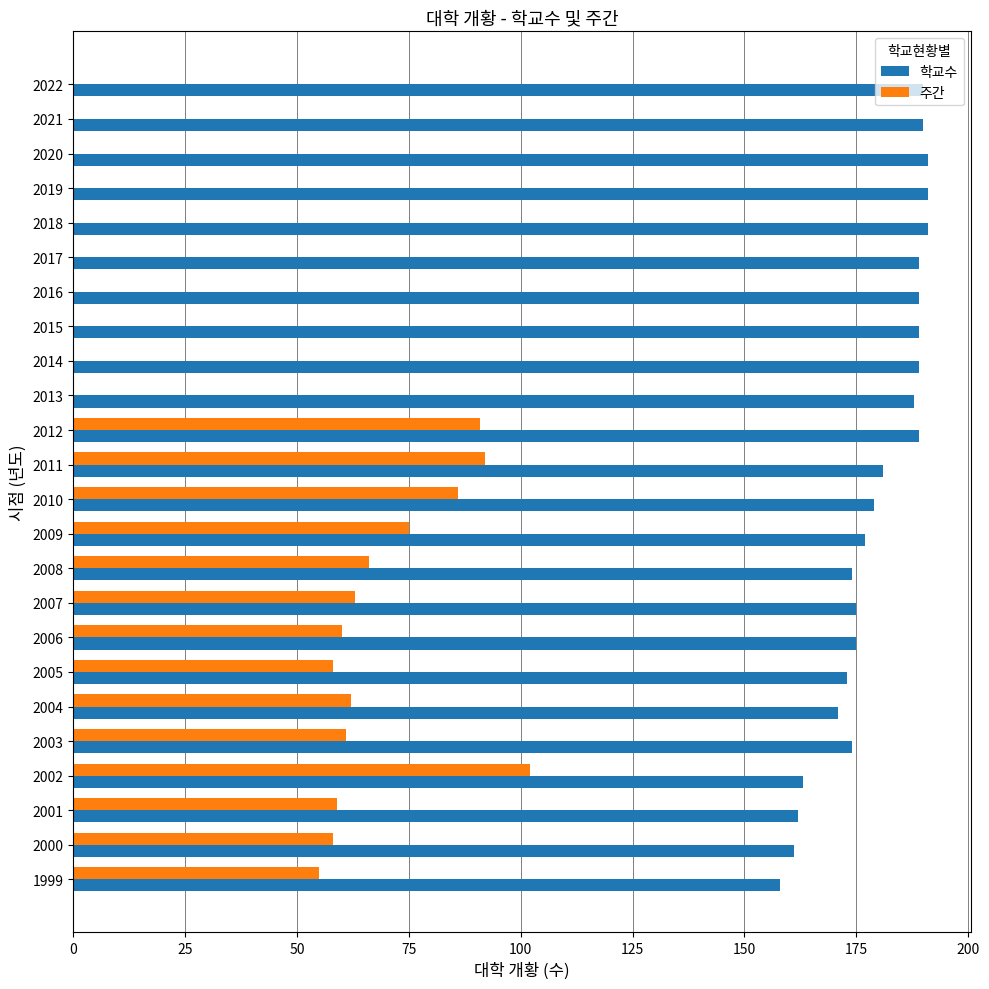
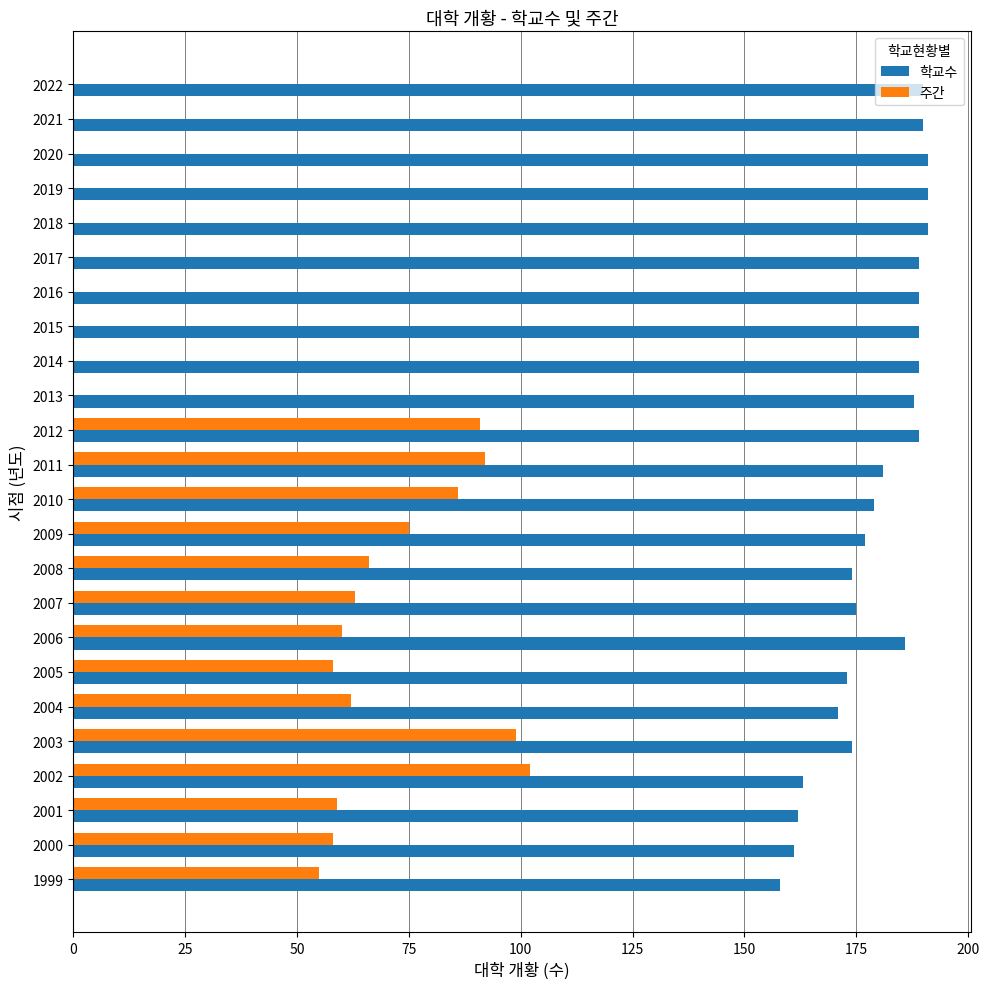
  {
    "학교수": {
      "2021": 190,
      "2020": 191,
      "2019": 191,
      "2018": 191,
      "2017": 189,
      "2016": 189,
      "2015": 189,
      "2014": 189,
      "2013": 188,
      "2012": 189,
      "2011": 181,
      "2010": 179,
      "2009": 177,
      "2008": 174,
      "2007": 175,
-     "2006": 175,
+     "2006": 186,
      "2005": 173,
      "2004": 171,
      "2003": 174,
      "2002": 163,
      "2001": 162,
      "2000": 161,
      "1999": 158
    },
    "주간": {
      "2022": 0,
      "2021": 0,
      "2020": 0,
      "2019": 0,
      "2018": 0,
      "2017": 0,
      "2016": 0,
      "2015": 0,
      "2014": 0,
      "2013": 0,
      "2012": 91,
      "2011": 92,
      "2010": 86,
      "2009": 75,
      "2008": 66,
      "2007": 63,
      "2006": 60,
      "2005": 58,
      "2004": 62,
-     "2003": 61,
+     "2003": 99,
      "2002": 102,
      "2001": 59,
      "2000": 58,
      "1999": 55
    }
  }
